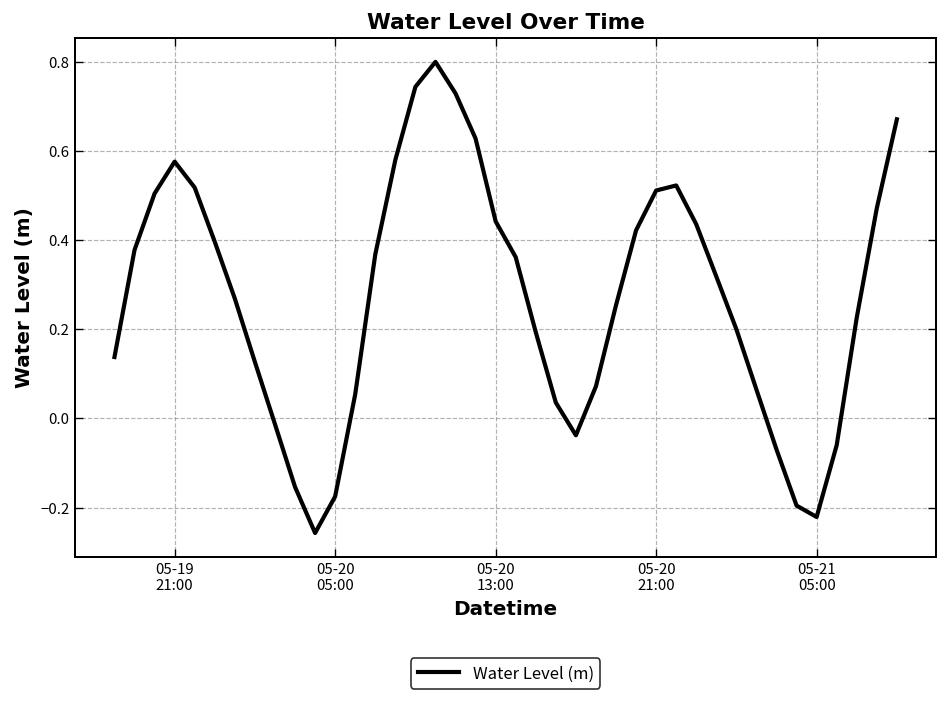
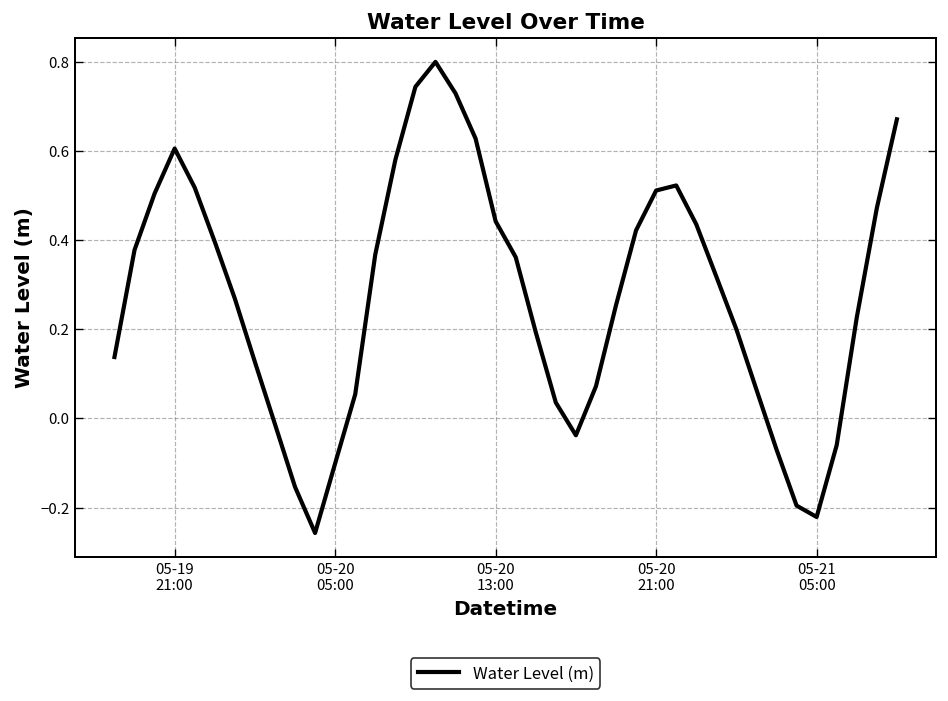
  {
-   "05-19 21:00": 0.58,
-   "05-20 05:00": -0.17,
+   "05-19 21:00": 0.61,
+   "05-20 05:00": -0.10,
    "05-20 13:00": 0.44,
    "05-20 21:00": 0.51,
    "05-21 05:00": -0.22
  }
